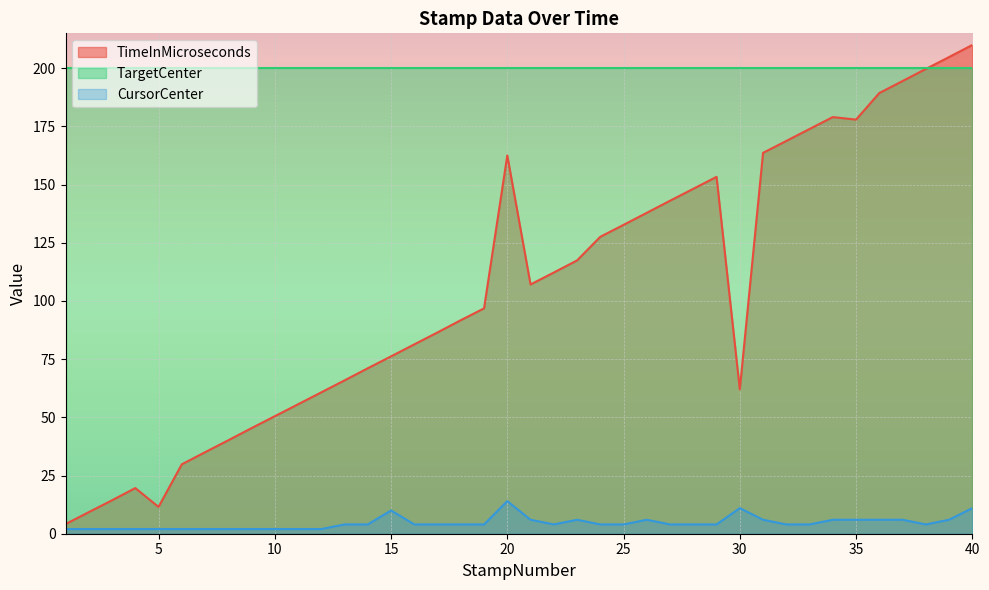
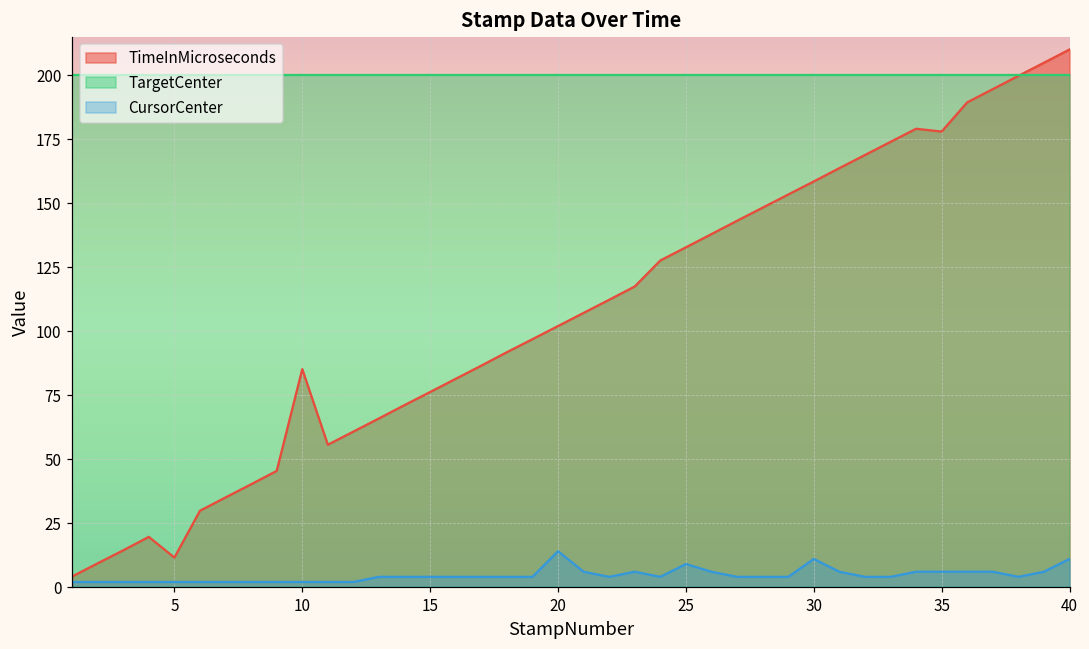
  {
    "TimeInMicroseconds": {
      "5": 12,
-     "10": 50,
+     "10": 85,
      "15": 76,
-     "20": 163,
+     "20": 102,
      "25": 133,
-     "30": 62,
+     "30": 158,
      "35": 178,
      "40": 210
    },
    "TargetCenter": {
      "10": 200,
      "15": 200,
      "20": 200,
      "25": 200,
      "30": 200,
      "35": 200,
      "40": 200
    },
    "CursorCenter": {
      "5": 2,
      "10": 2,
-     "15": 10,
+     "15": 4,
      "20": 14,
-     "25": 4,
+     "25": 9,
      "30": 11,
      "35": 6,
      "40": 11
    }
  }
